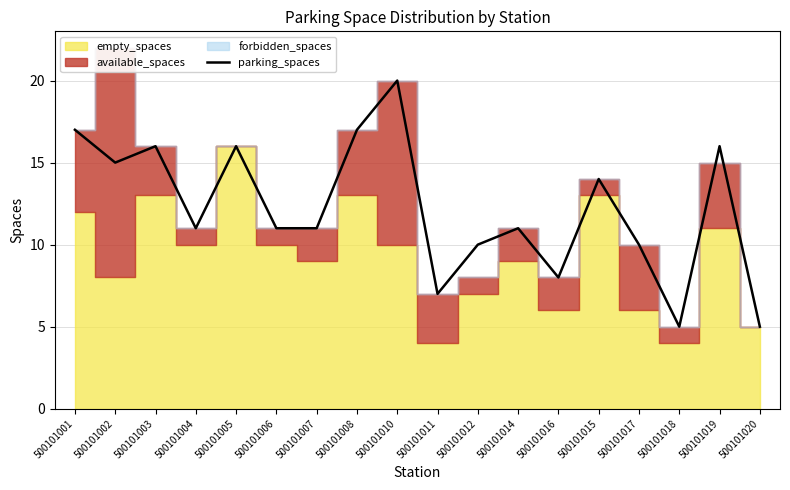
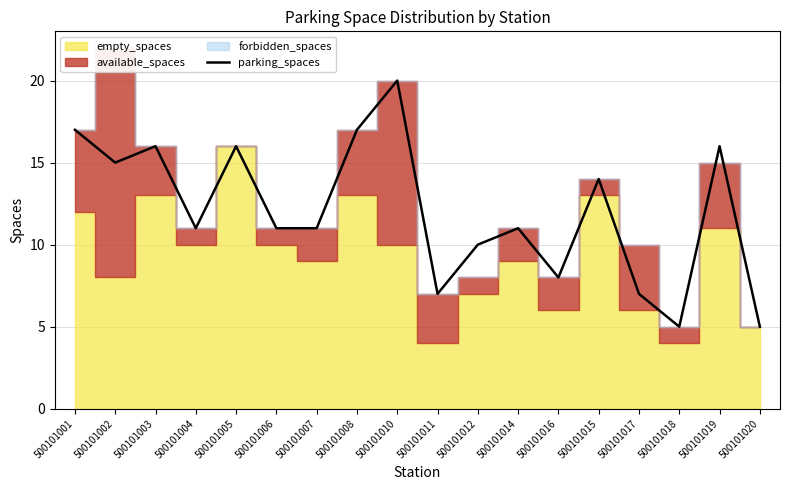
  {
    "parking_spaces": {
      "500101002": 15,
      "500101003": 16,
      "500101004": 11,
      "500101005": 16,
      "500101006": 11,
      "500101007": 11,
      "500101008": 17,
      "500101010": 20,
      "500101011": 7,
      "500101012": 10,
      "500101014": 11,
      "500101016": 8,
      "500101015": 14,
-     "500101017": 10,
+     "500101017": 7,
      "500101018": 5,
      "500101019": 16
    }
  }
